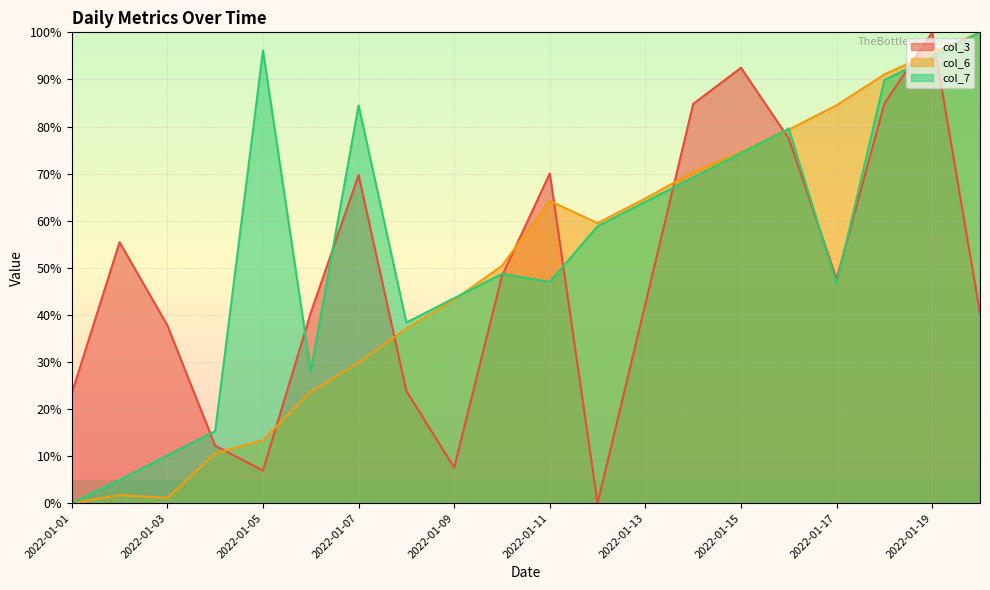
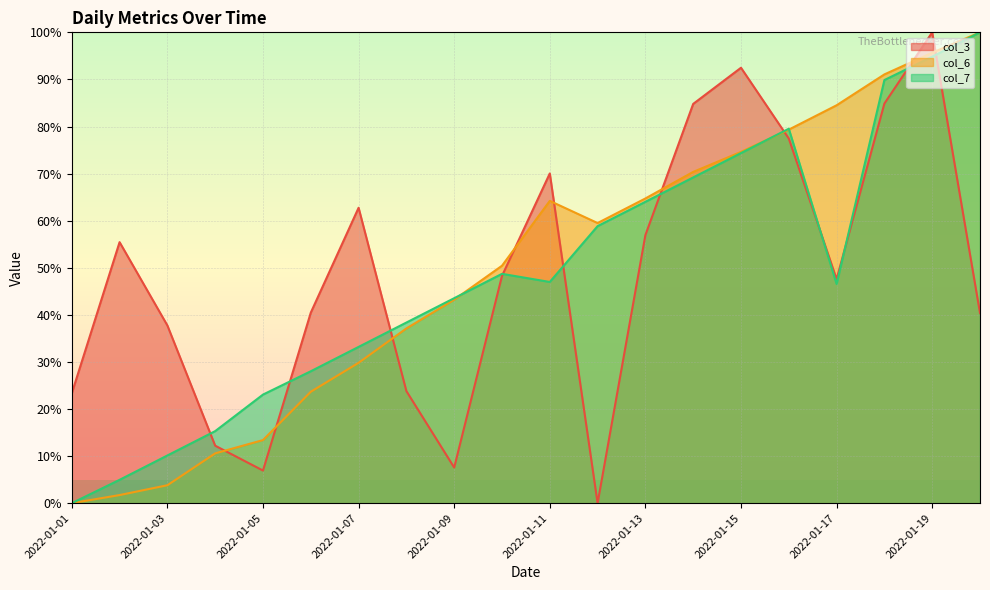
  {
    "col_3": {
      "2022-01-01": "23%",
      "2022-01-03": "38%",
      "2022-01-05": "7%",
-     "2022-01-07": "70%",
+     "2022-01-07": "63%",
      "2022-01-09": "8%",
      "2022-01-11": "70%",
-     "2022-01-13": "42%",
+     "2022-01-13": "57%",
      "2022-01-15": "92%",
      "2022-01-17": "48%",
      "2022-01-19": "100%"
    },
    "col_6": {
-     "2022-01-03": "1%",
+     "2022-01-03": "4%",
      "2022-01-05": "13%",
      "2022-01-07": "30%",
      "2022-01-11": "64%",
      "2022-01-13": "65%",
      "2022-01-17": "85%"
    },
    "col_7": {
      "2022-01-03": "10%",
-     "2022-01-05": "96%",
-     "2022-01-07": "84%",
+     "2022-01-05": "23%",
+     "2022-01-07": "33%",
      "2022-01-11": "47%",
      "2022-01-13": "64%",
      "2022-01-17": "47%"
    }
  }
